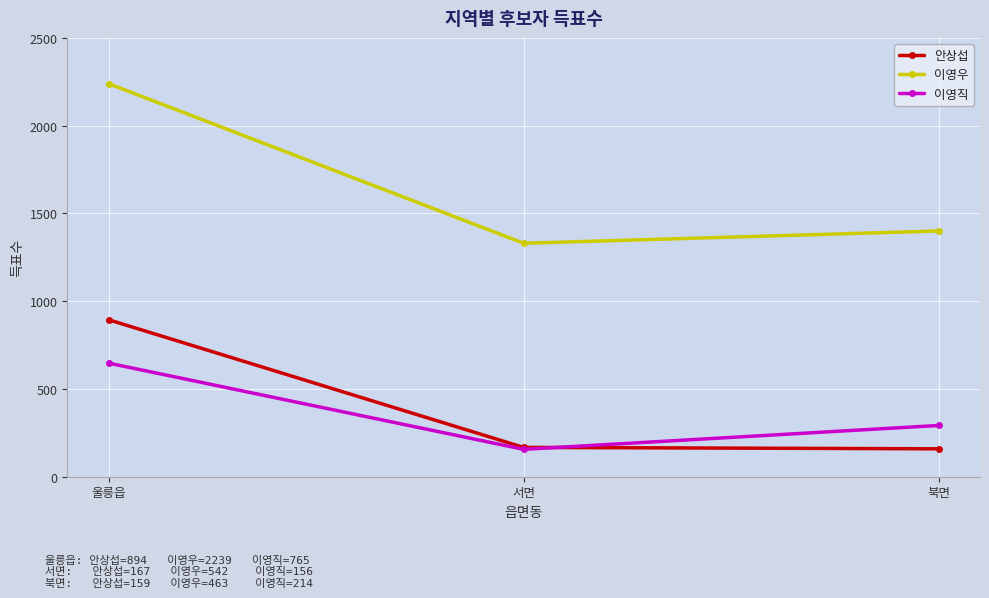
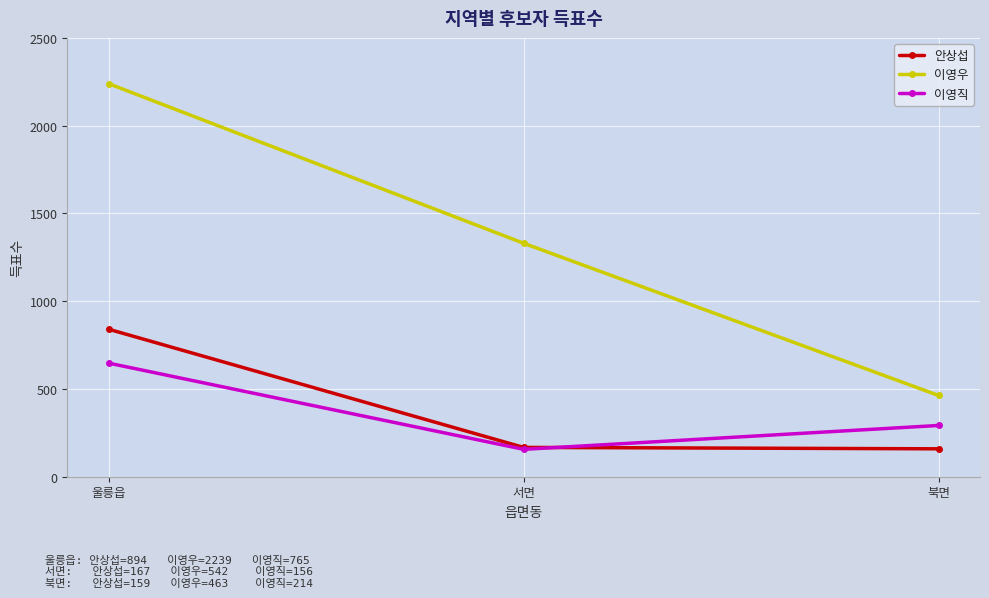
  {
    "안상섭": {
-     "울릉읍": 890,
+     "울릉읍": 840,
      "북면": 160
    },
    "이영우": {
      "울릉읍": 2240,
      "서면": 1330,
-     "북면": 1400
+     "북면": 460
    },
    "이영직": {
      "울릉읍": 650,
      "북면": 290
    }
  }
